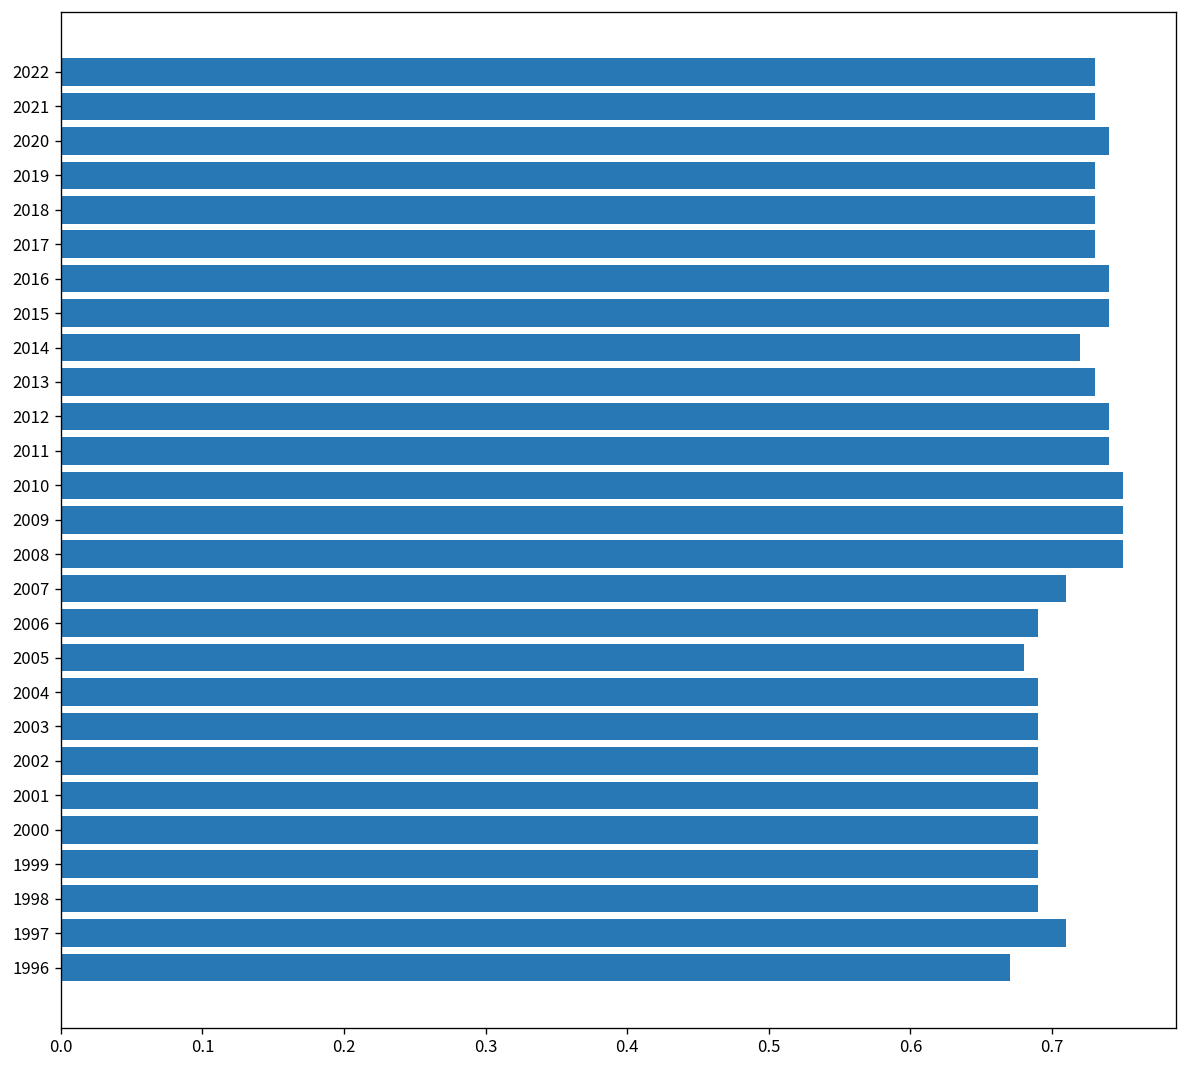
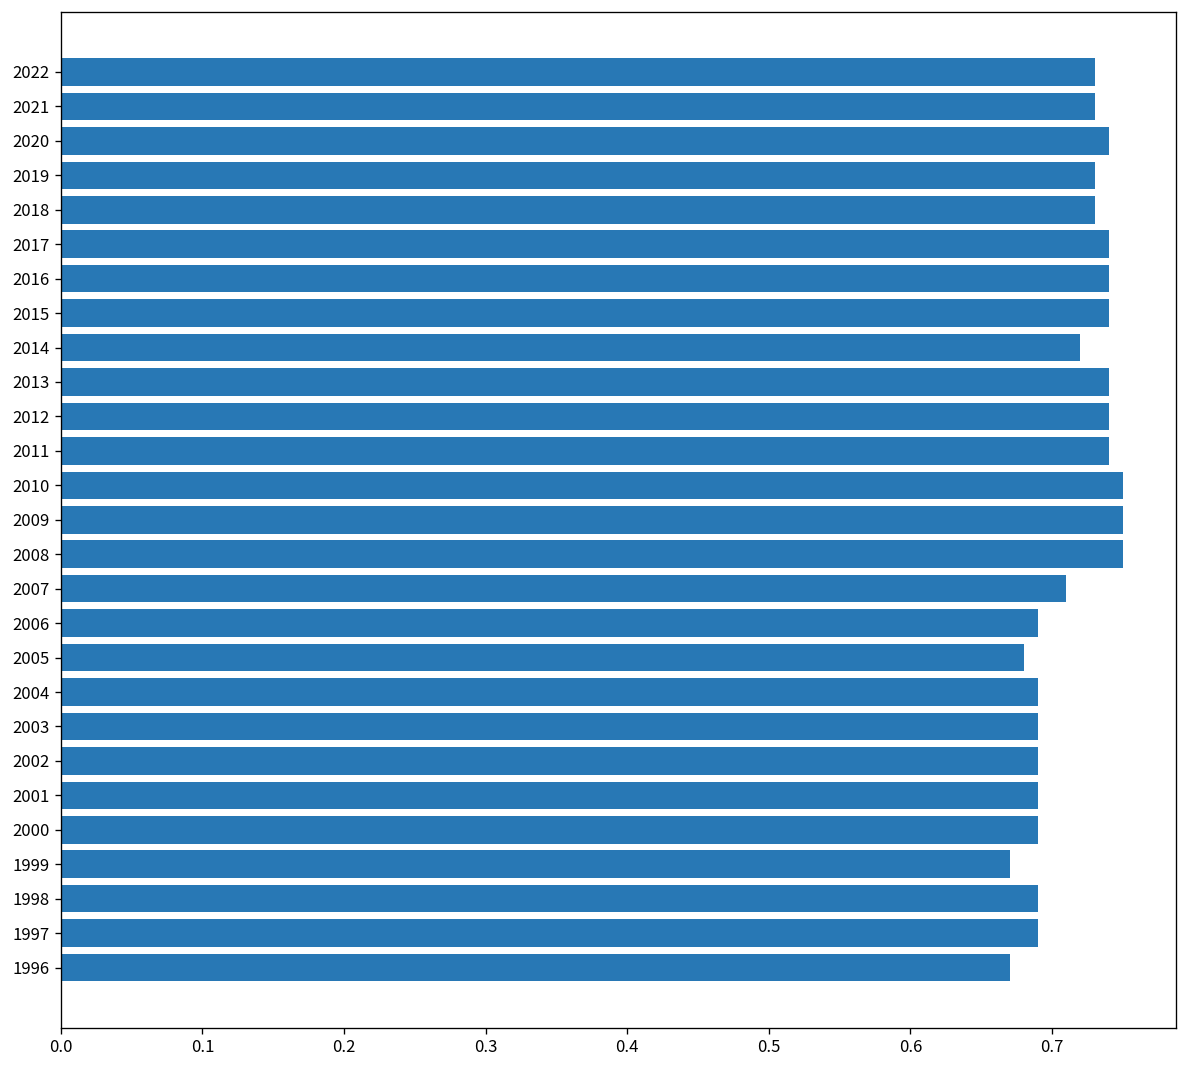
  {
    "2022": 0.73,
    "2021": 0.73,
    "2020": 0.74,
    "2019": 0.73,
    "2018": 0.73,
-   "2017": 0.73,
+   "2017": 0.74,
    "2016": 0.74,
    "2015": 0.74,
    "2014": 0.72,
-   "2013": 0.73,
+   "2013": 0.74,
    "2012": 0.74,
    "2011": 0.74,
    "2010": 0.75,
    "2009": 0.75,
    "2008": 0.75,
    "2007": 0.71,
    "2006": 0.69,
    "2005": 0.68,
    "2004": 0.69,
    "2003": 0.69,
    "2002": 0.69,
    "2001": 0.69,
    "2000": 0.69,
-   "1999": 0.69,
+   "1999": 0.67,
    "1998": 0.69,
-   "1997": 0.71,
+   "1997": 0.69,
    "1996": 0.67
  }
